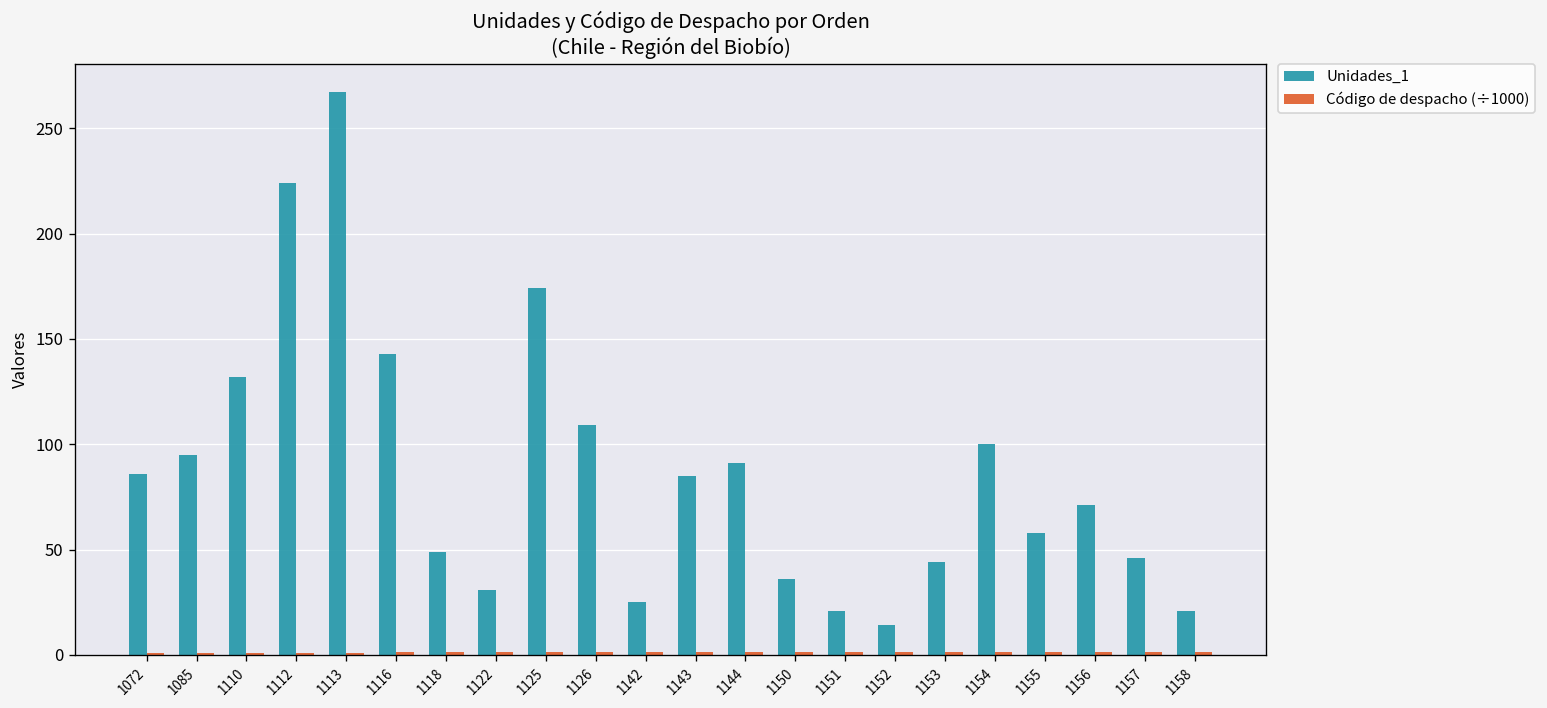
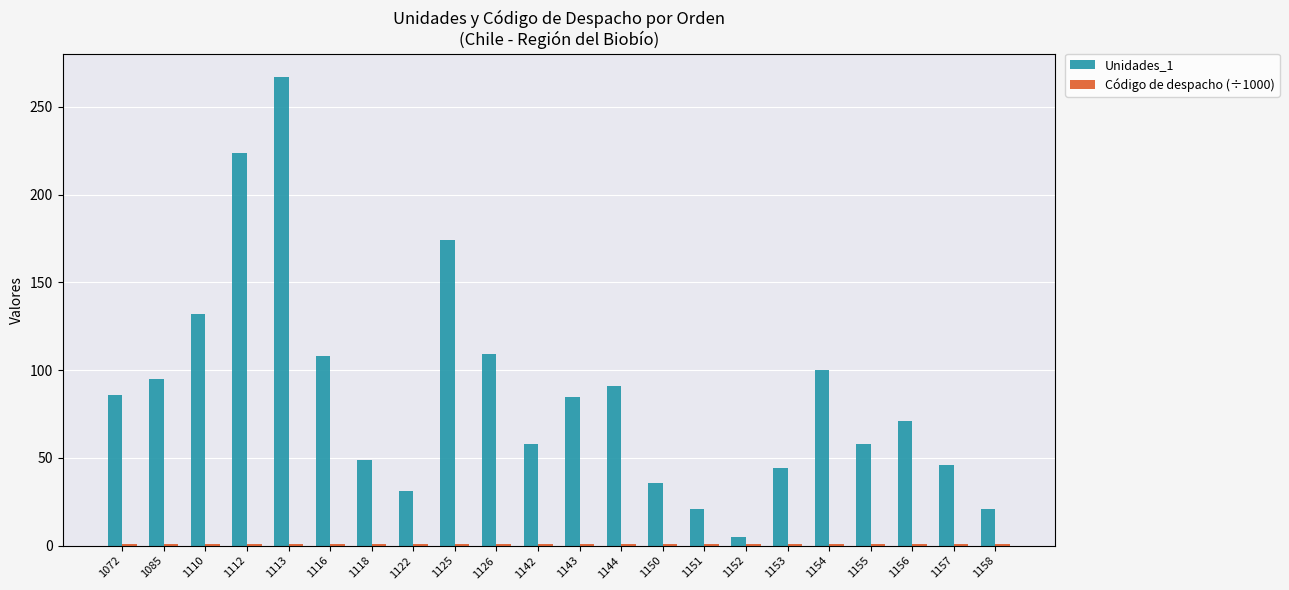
  {
    "Unidades_1": {
      "1072": 86,
      "1085": 95,
      "1110": 132,
      "1112": 224,
      "1113": 267,
-     "1116": 143,
+     "1116": 108,
      "1118": 49,
      "1122": 31,
      "1125": 174,
      "1126": 109,
-     "1142": 25,
+     "1142": 58,
      "1143": 85,
      "1144": 91,
      "1150": 36,
      "1151": 21,
-     "1152": 14,
+     "1152": 5,
      "1153": 44,
      "1154": 100,
      "1155": 58,
      "1156": 71,
      "1157": 46,
      "1158": 21
    }
  }
